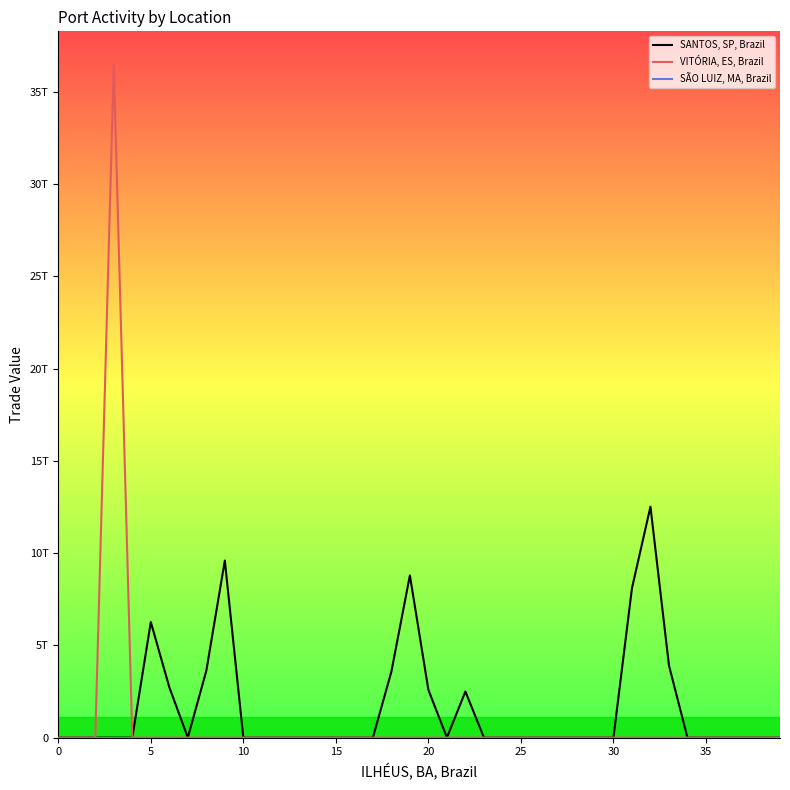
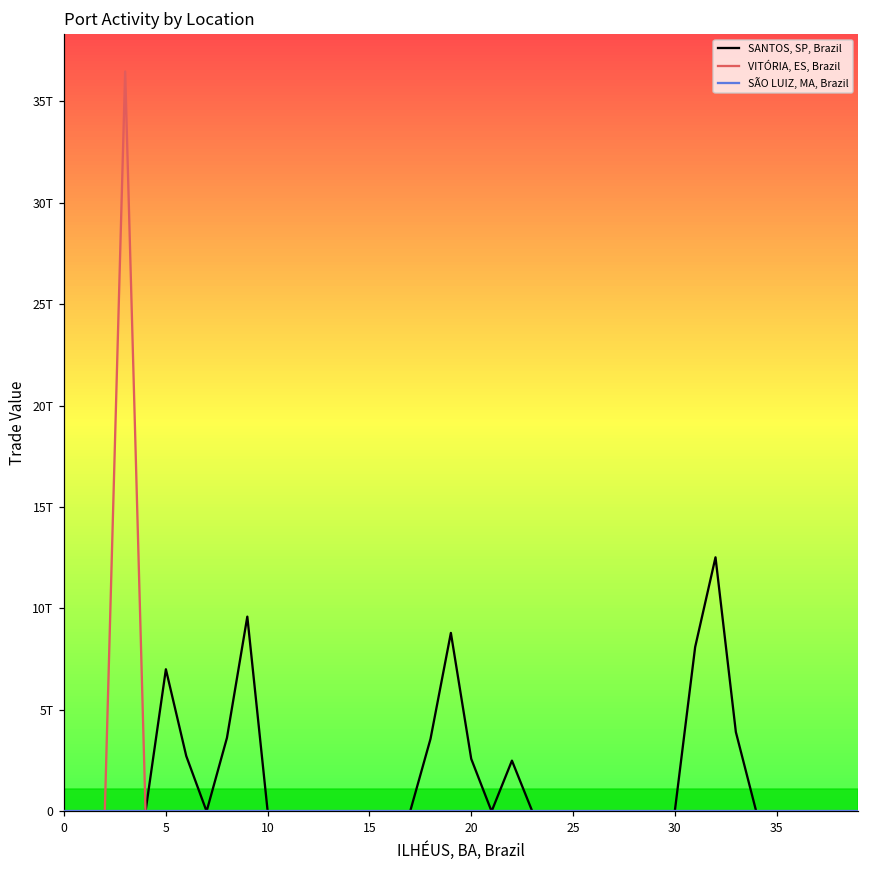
  {
    "SANTOS, SP, Brazil": {
-     "5": "6.3T",
+     "5": "7.0T",
      "20": "2.6T"
    }
  }
